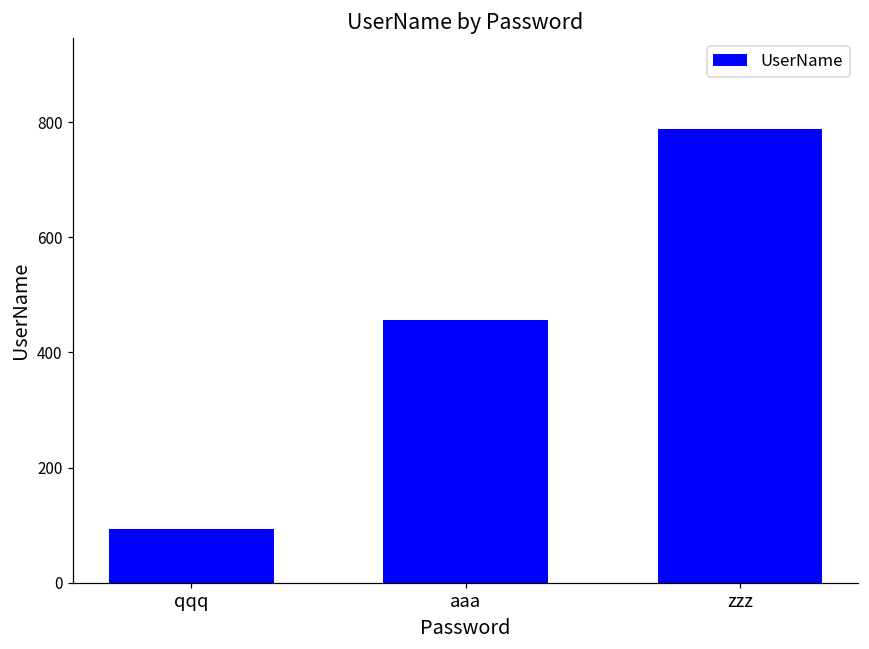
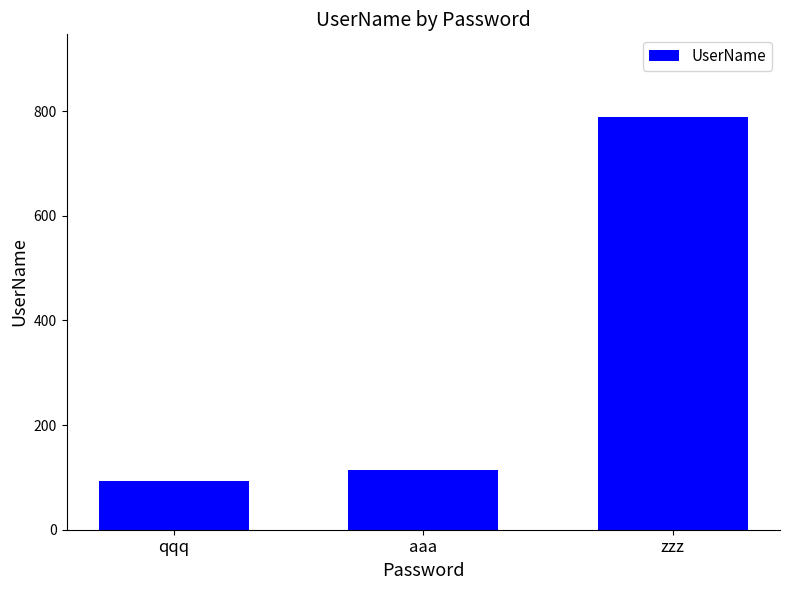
  {
    "qqq": 90,
-   "aaa": 460,
+   "aaa": 110,
    "zzz": 790
  }
